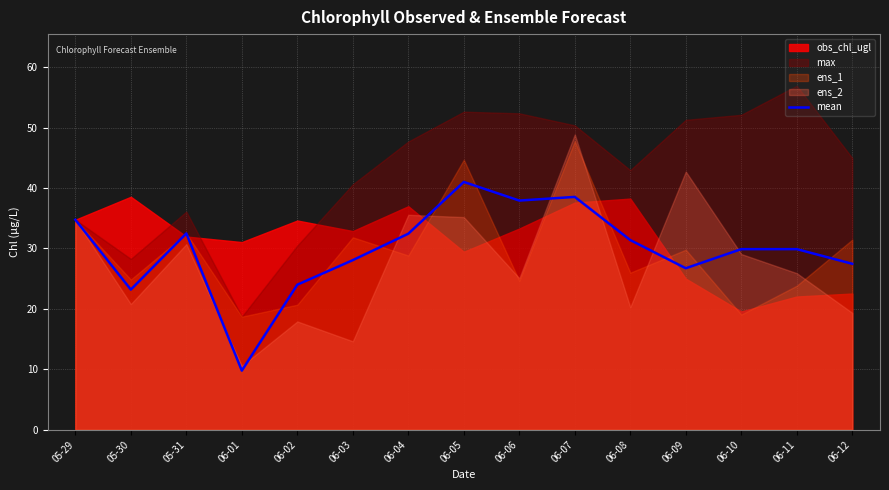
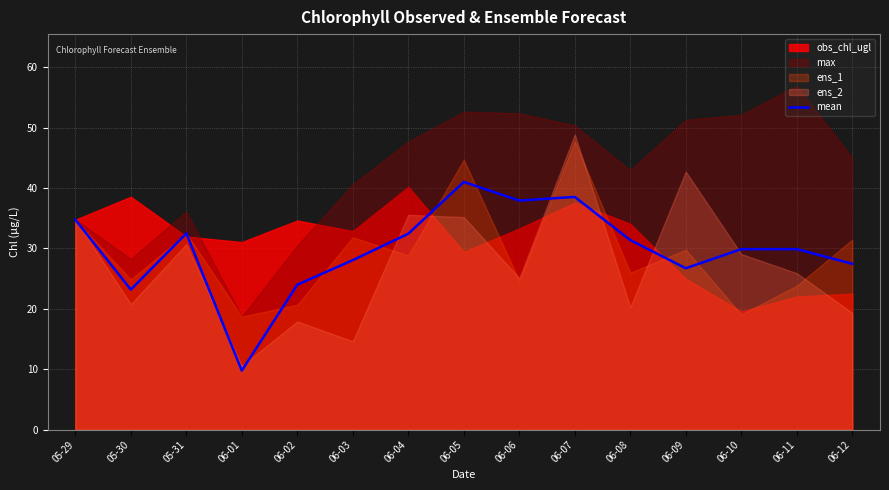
  {
    "mean": {
      "05-30": 23,
      "06-01": 10,
      "06-02": 24,
      "06-03": 28,
      "06-04": 32,
      "06-05": 41,
      "06-06": 38,
      "06-07": 39,
      "06-08": 31,
      "06-09": 27,
      "06-10": 30,
      "06-11": 30,
      "06-12": 27
    },
    "obs_chl_ugl": {
      "05-30": 39,
      "05-31": 32,
      "06-01": 31,
      "06-02": 35,
      "06-03": 33,
-     "06-04": 37,
+     "06-04": 40,
      "06-05": 29,
      "06-06": 33,
      "06-07": 38,
-     "06-08": 38,
+     "06-08": 34,
      "06-09": 25,
      "06-10": 20,
      "06-11": 22,
      "06-12": 23
    }
  }
